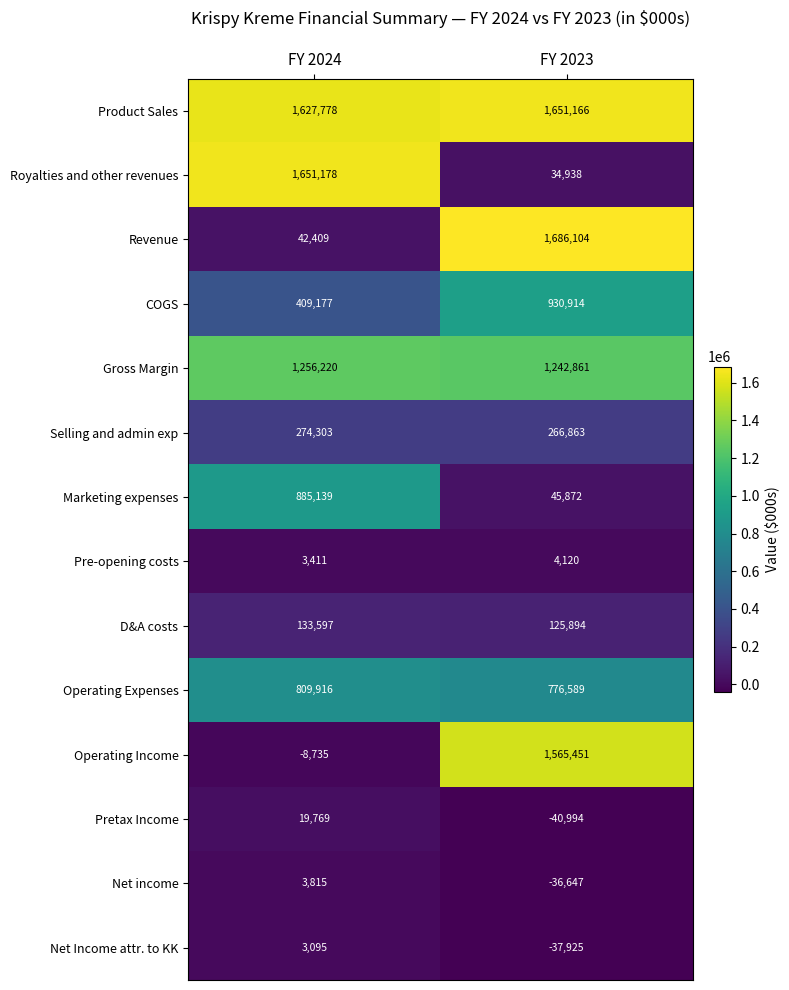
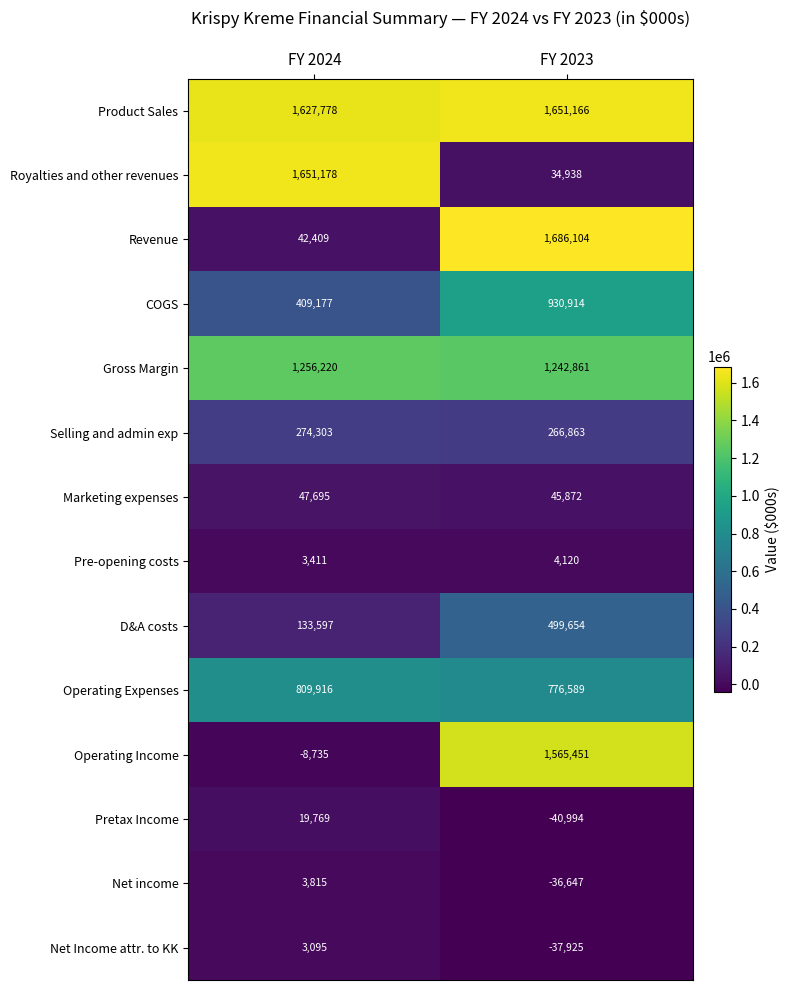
  {
    "Product Sales": {
      "FY 2024": "1,627,778",
      "FY 2023": "1,651,166"
    },
    "Royalties and other revenues": {
      "FY 2024": "1,651,178",
      "FY 2023": "34,938"
    },
    "Revenue": {
      "FY 2024": "42,409",
      "FY 2023": "1,686,104"
    },
    "COGS": {
      "FY 2024": "409,177",
      "FY 2023": "930,914"
    },
    "Gross Margin": {
      "FY 2024": "1,256,220",
      "FY 2023": "1,242,861"
    },
    "Selling and admin exp": {
      "FY 2024": "274,303",
      "FY 2023": "266,863"
    },
    "Marketing expenses": {
-     "FY 2024": "885,139",
+     "FY 2024": "47,695",
      "FY 2023": "45,872"
    },
    "Pre-opening costs": {
      "FY 2024": "3,411",
      "FY 2023": "4,120"
    },
    "D&A costs": {
      "FY 2024": "133,597",
-     "FY 2023": "125,894"
+     "FY 2023": "499,654"
    },
    "Operating Expenses": {
      "FY 2024": "809,916",
      "FY 2023": "776,589"
    },
    "Operating Income": {
      "FY 2024": "-8,735",
      "FY 2023": "1,565,451"
    },
    "Pretax Income": {
      "FY 2024": "19,769",
      "FY 2023": "-40,994"
    },
    "Net income": {
      "FY 2024": "3,815",
      "FY 2023": "-36,647"
    },
    "Net Income attr. to KK": {
      "FY 2024": "3,095",
      "FY 2023": "-37,925"
    }
  }
